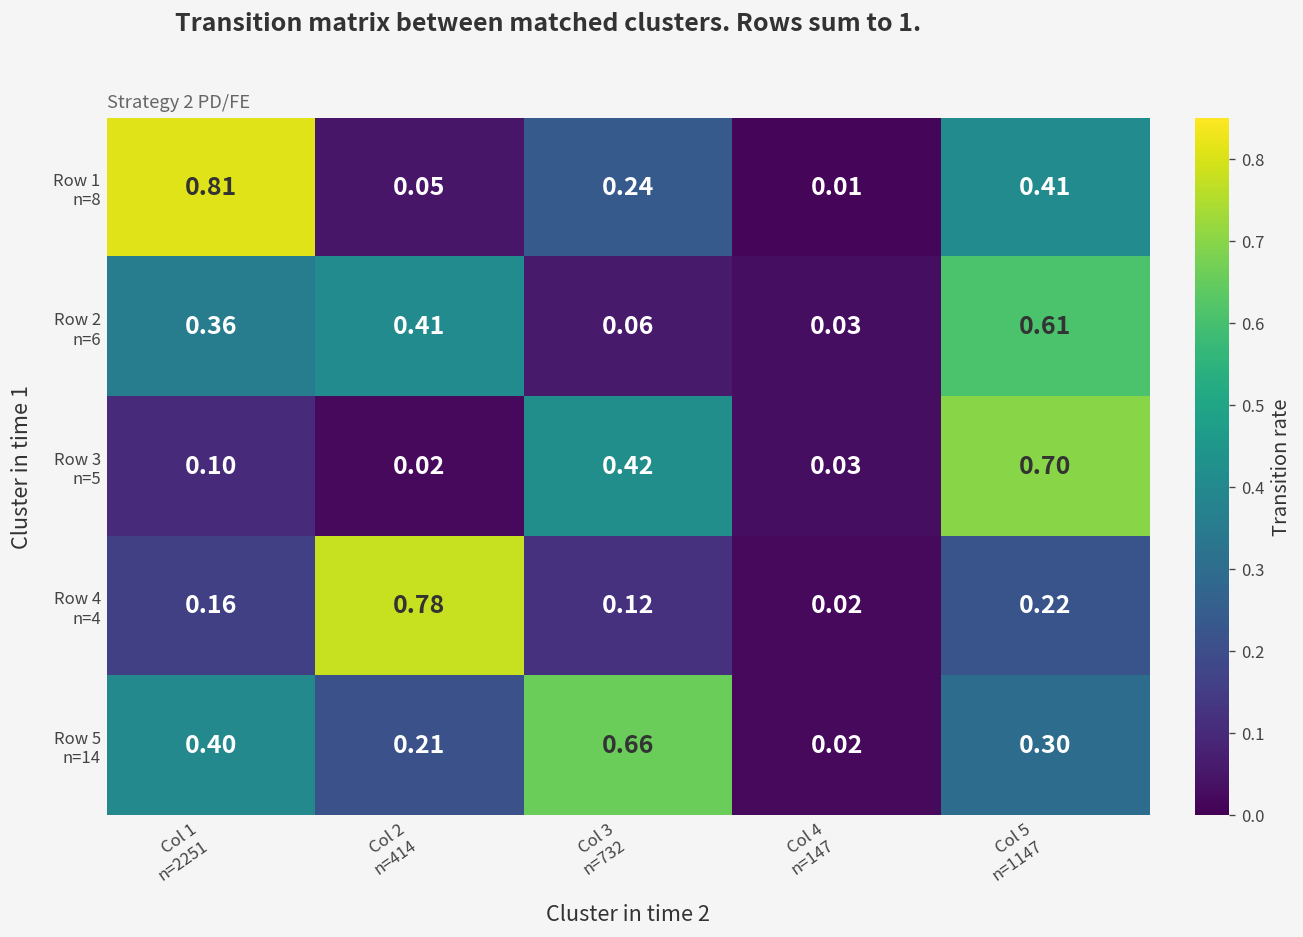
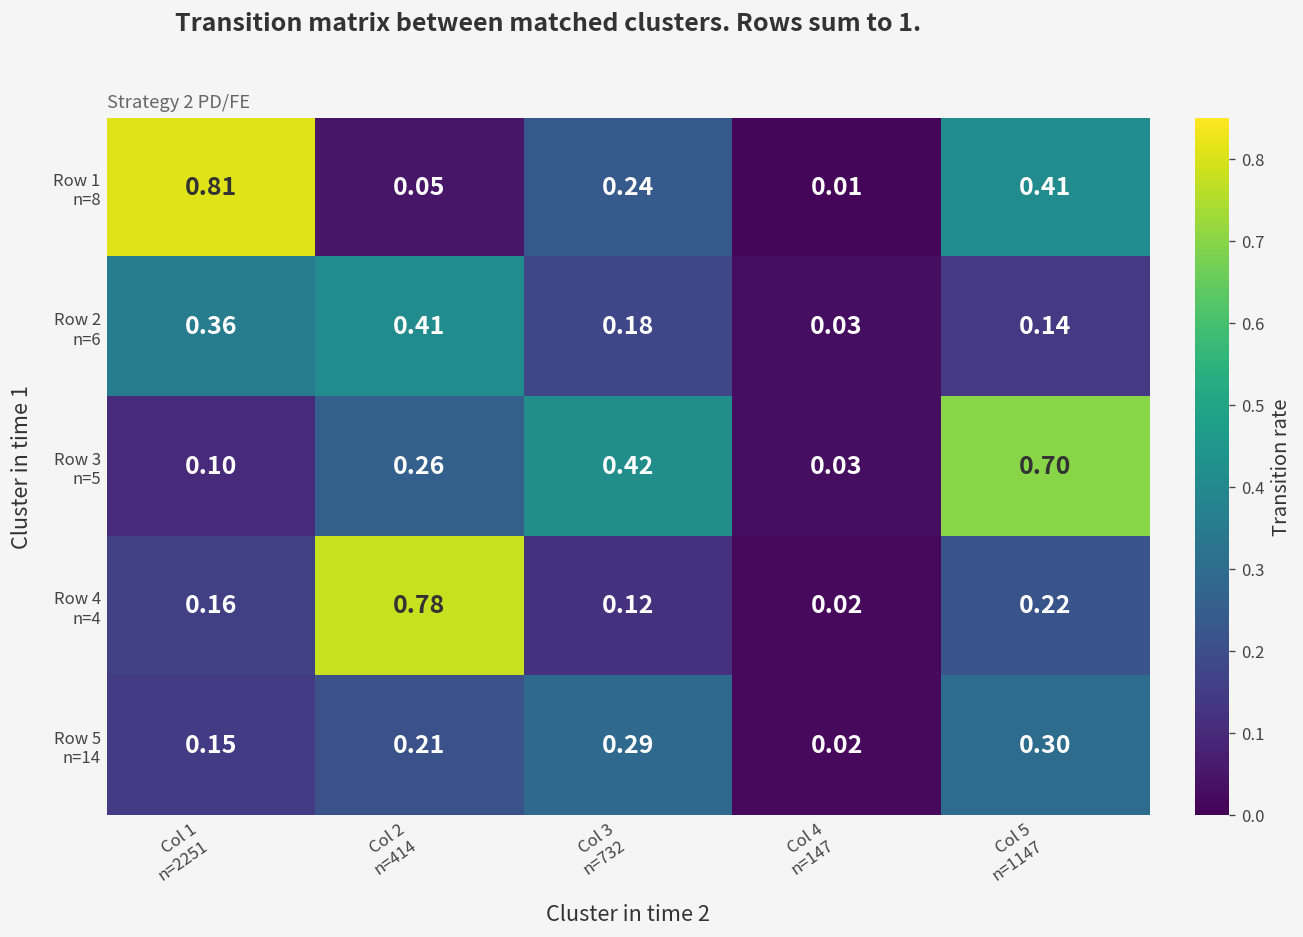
  {
    "Row 1 n=8": {
      "Col 1 n=2251": 0.81,
      "Col 2 n=414": 0.05,
      "Col 3 n=732": 0.24,
      "Col 4 n=147": 0.01,
      "Col 5 n=1147": 0.41
    },
    "Row 2 n=6": {
      "Col 1 n=2251": 0.36,
      "Col 2 n=414": 0.41,
-     "Col 3 n=732": 0.06,
+     "Col 3 n=732": 0.18,
      "Col 4 n=147": 0.03,
-     "Col 5 n=1147": 0.61
+     "Col 5 n=1147": 0.14
    },
    "Row 3 n=5": {
      "Col 1 n=2251": 0.10,
-     "Col 2 n=414": 0.02,
+     "Col 2 n=414": 0.26,
      "Col 3 n=732": 0.42,
      "Col 4 n=147": 0.03,
      "Col 5 n=1147": 0.70
    },
    "Row 4 n=4": {
      "Col 1 n=2251": 0.16,
      "Col 2 n=414": 0.78,
      "Col 3 n=732": 0.12,
      "Col 4 n=147": 0.02,
      "Col 5 n=1147": 0.22
    },
    "Row 5 n=14": {
-     "Col 1 n=2251": 0.40,
+     "Col 1 n=2251": 0.15,
      "Col 2 n=414": 0.21,
-     "Col 3 n=732": 0.66,
+     "Col 3 n=732": 0.29,
      "Col 4 n=147": 0.02,
      "Col 5 n=1147": 0.30
    }
  }
